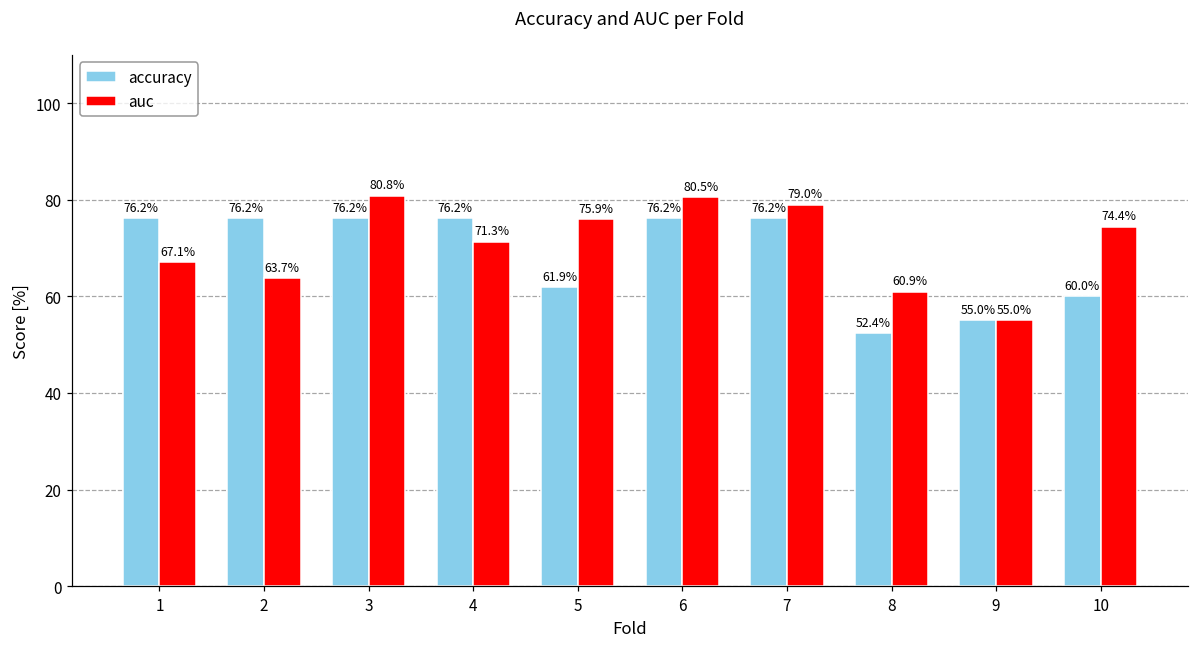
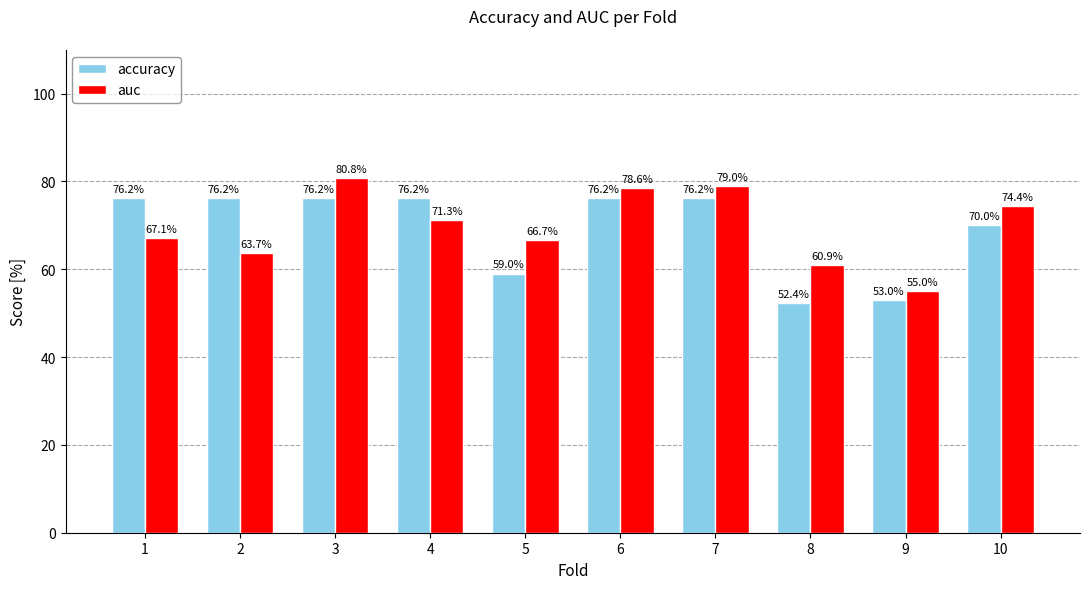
  {
    "accuracy": {
      "1": "76.2%",
      "2": "76.2%",
      "3": "76.2%",
      "4": "76.2%",
-     "5": "61.9%",
+     "5": "59.0%",
      "6": "76.2%",
      "7": "76.2%",
      "8": "52.4%",
-     "9": "55.0%",
-     "10": "60.0%"
+     "9": "53.0%",
+     "10": "70.0%"
    },
    "auc": {
      "1": "67.1%",
      "2": "63.7%",
      "3": "80.8%",
      "4": "71.3%",
-     "5": "75.9%",
-     "6": "80.5%",
+     "5": "66.7%",
+     "6": "78.6%",
      "7": "79.0%",
      "8": "60.9%",
      "9": "55.0%",
      "10": "74.4%"
    }
  }
